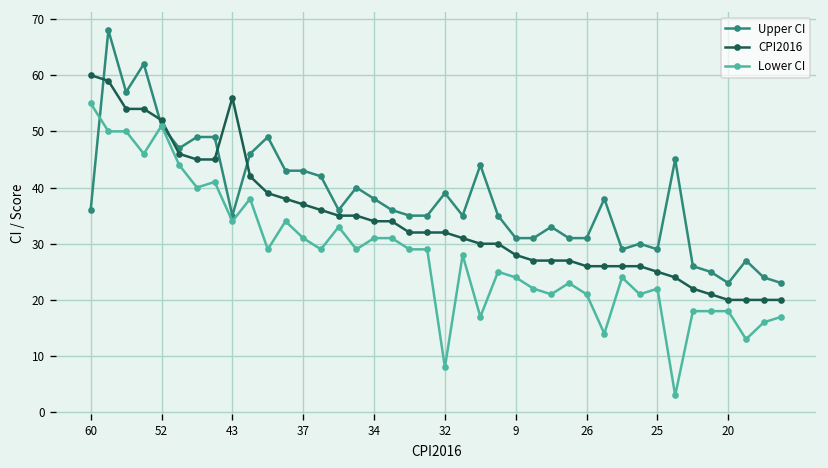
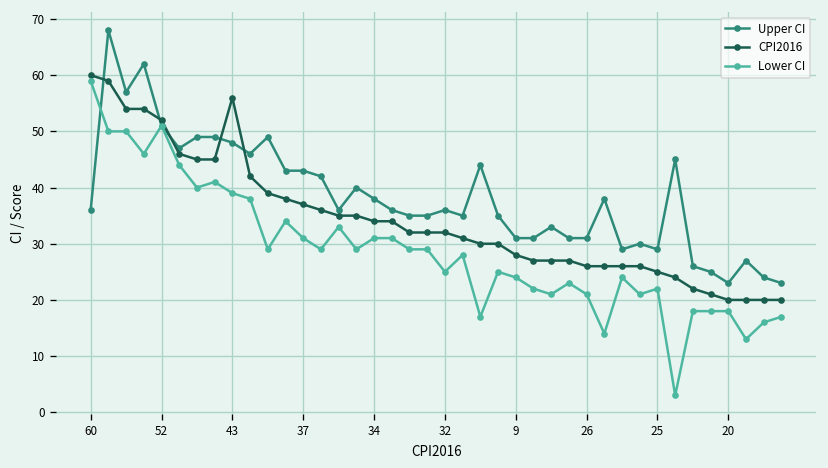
  {
    "Upper CI": {
      "60": 36,
-     "43": 35,
-     "32": 39,
+     "43": 48,
+     "32": 36,
      "20": 23
    },
    "CPI2016": {
      "60": 60,
      "52": 52,
      "43": 56,
      "32": 32,
      "20": 20
    },
    "Lower CI": {
-     "60": 55,
-     "43": 34,
-     "32": 8,
+     "60": 59,
+     "43": 39,
+     "32": 25,
      "20": 18
    }
  }
